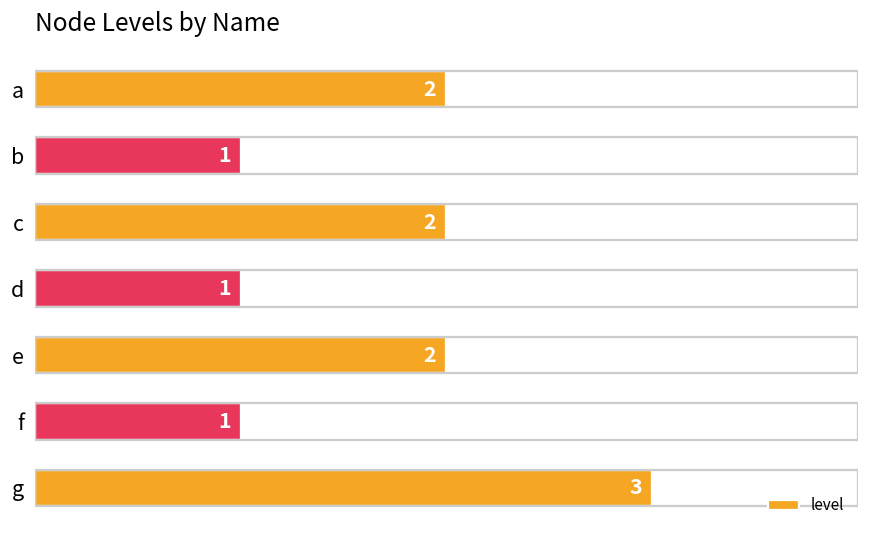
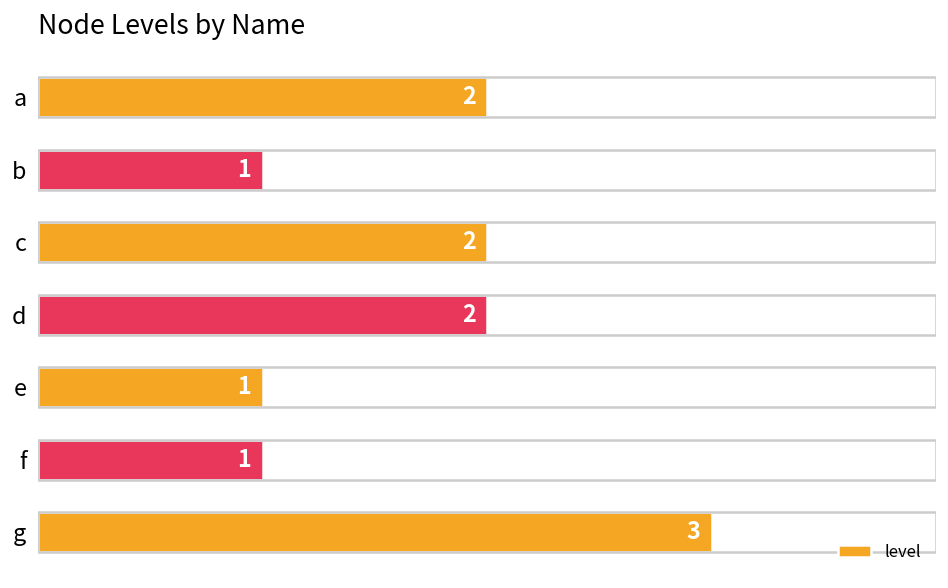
  {
    "a": 2,
    "b": 1,
    "c": 2,
-   "d": 1,
-   "e": 2,
+   "d": 2,
+   "e": 1,
    "f": 1,
    "g": 3
  }
